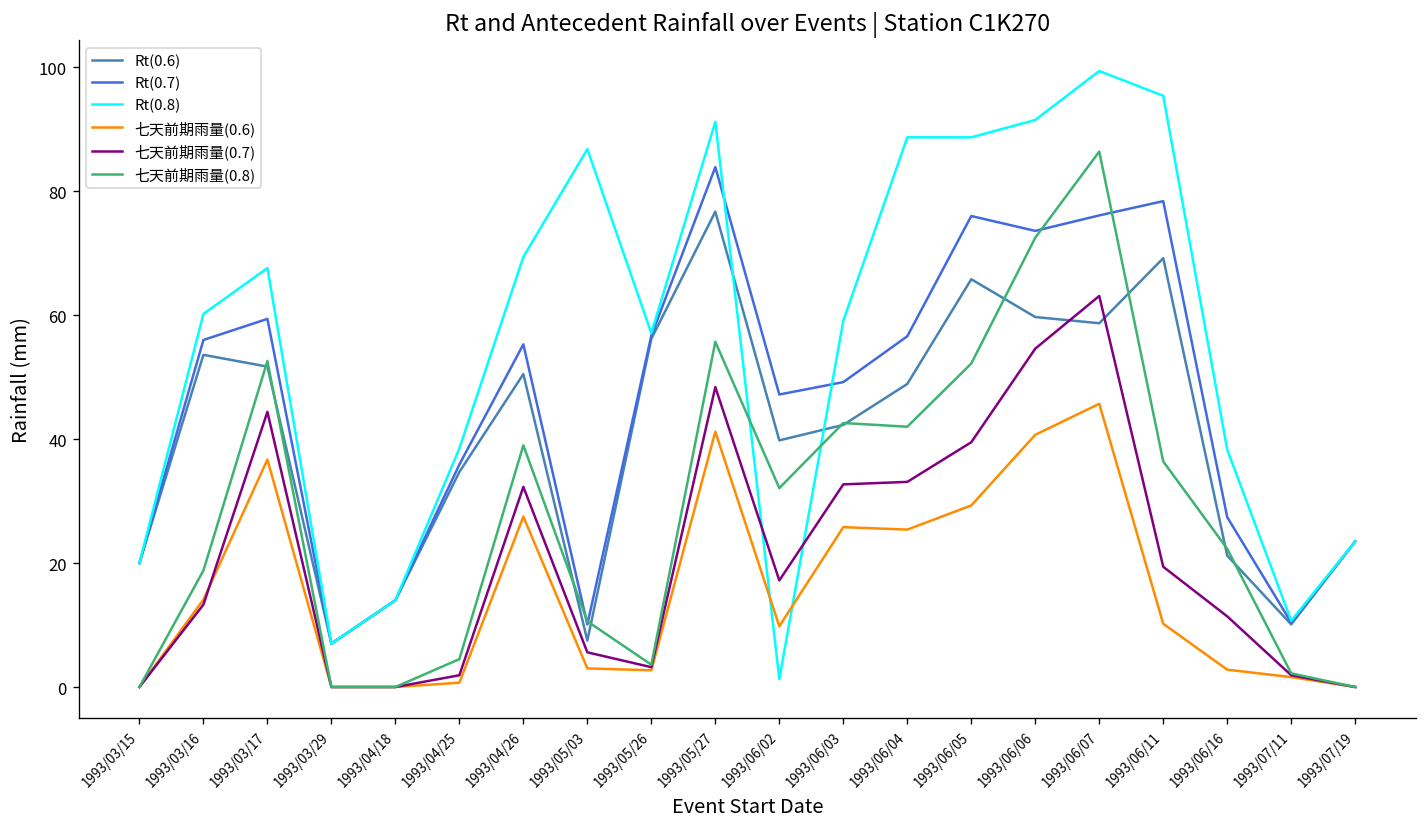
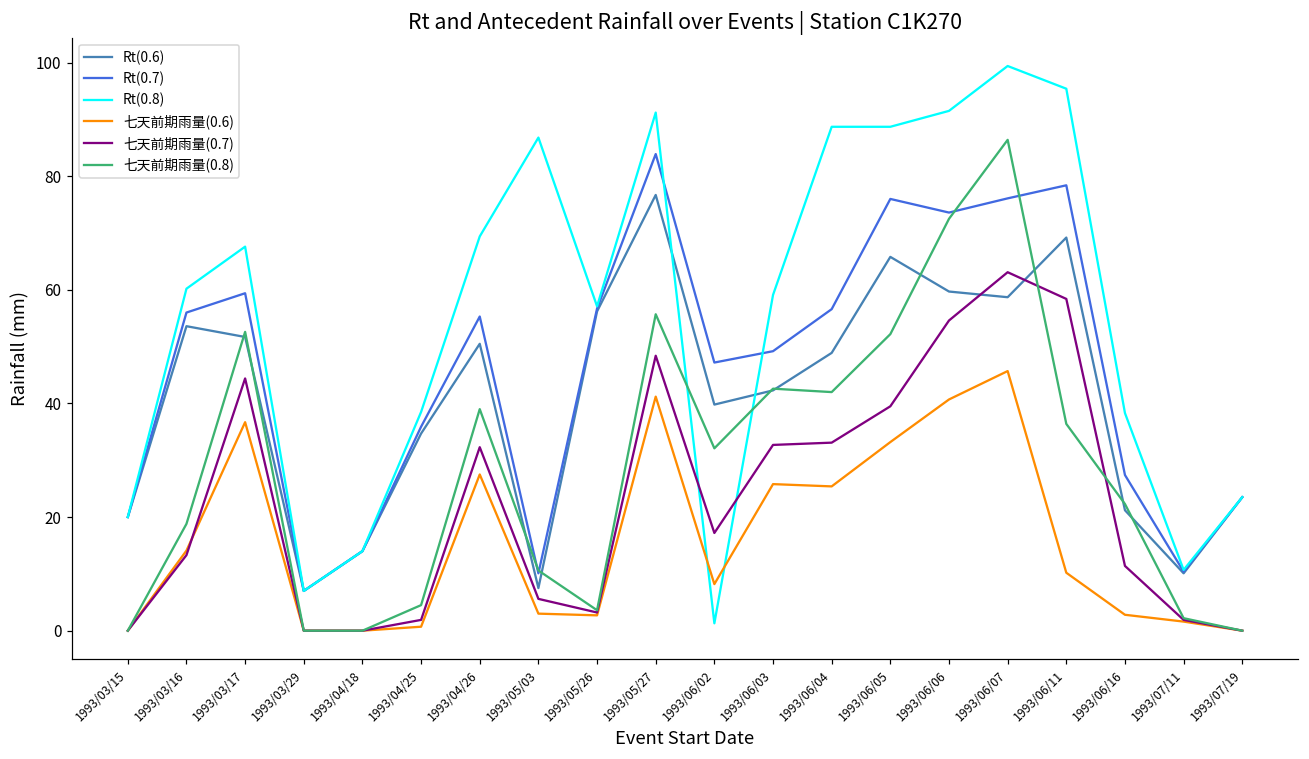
  {
    "Rt(0.8)": {
      "1993/03/16": 60,
      "1993/03/17": 68,
      "1993/04/25": 39,
      "1993/04/26": 69,
      "1993/05/03": 87,
      "1993/05/27": 91,
      "1993/06/02": 1,
      "1993/06/03": 59,
      "1993/06/04": 89,
      "1993/06/05": 89,
      "1993/06/06": 92,
      "1993/06/07": 99,
      "1993/06/11": 95,
      "1993/06/16": 38
    },
    "七天前期雨量(0.6)": {
      "1993/03/16": 14,
      "1993/03/17": 37,
      "1993/04/25": 1,
      "1993/04/26": 28,
      "1993/05/03": 3,
      "1993/05/26": 3,
      "1993/05/27": 41,
-     "1993/06/02": 10,
+     "1993/06/02": 8,
      "1993/06/03": 26,
      "1993/06/04": 25,
-     "1993/06/05": 29,
+     "1993/06/05": 33,
      "1993/06/06": 41,
      "1993/06/07": 46,
      "1993/06/11": 10,
      "1993/06/16": 3
    },
    "七天前期雨量(0.7)": {
      "1993/03/16": 13,
      "1993/03/17": 44,
      "1993/04/25": 2,
      "1993/04/26": 32,
      "1993/05/03": 6,
      "1993/05/27": 48,
      "1993/06/02": 17,
      "1993/06/03": 33,
      "1993/06/04": 33,
      "1993/06/05": 40,
      "1993/06/06": 55,
      "1993/06/07": 63,
-     "1993/06/11": 19,
+     "1993/06/11": 58,
      "1993/06/16": 11
    },
    "七天前期雨量(0.8)": {
      "1993/03/16": 19,
      "1993/03/17": 53,
      "1993/04/25": 5,
      "1993/04/26": 39,
      "1993/05/03": 11,
      "1993/05/27": 56,
      "1993/06/02": 32,
      "1993/06/04": 42,
      "1993/06/05": 52,
      "1993/06/06": 73,
      "1993/06/07": 86,
      "1993/06/11": 36,
      "1993/06/16": 22
    }
  }
